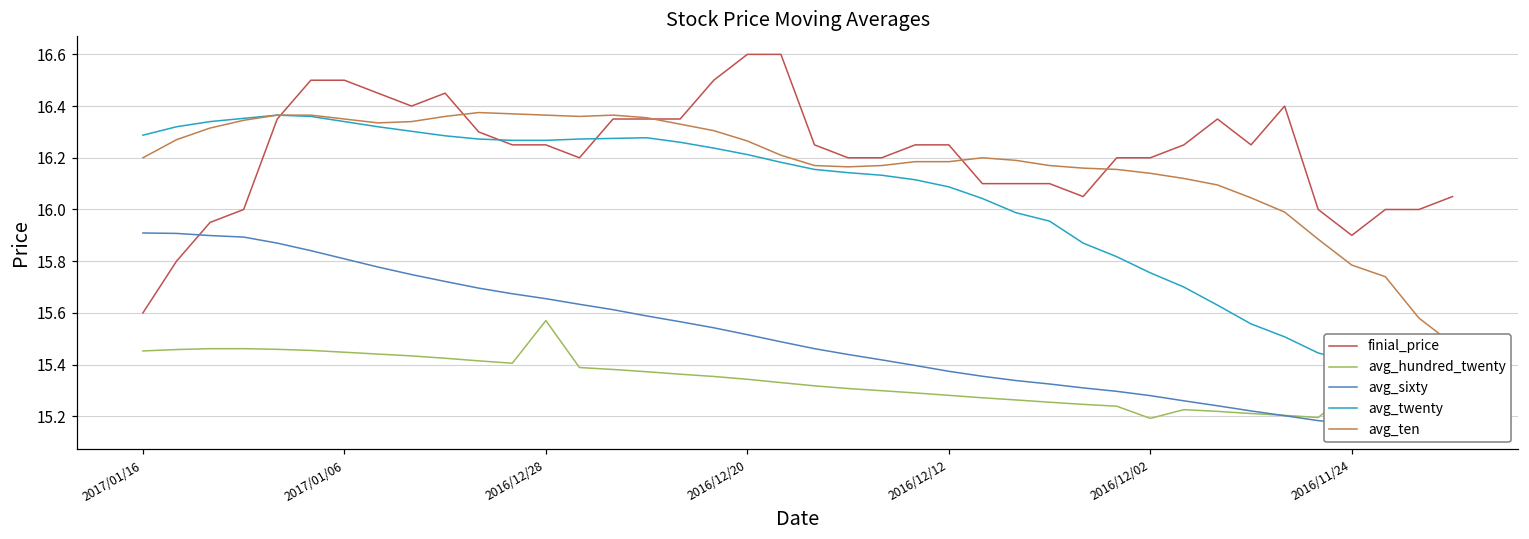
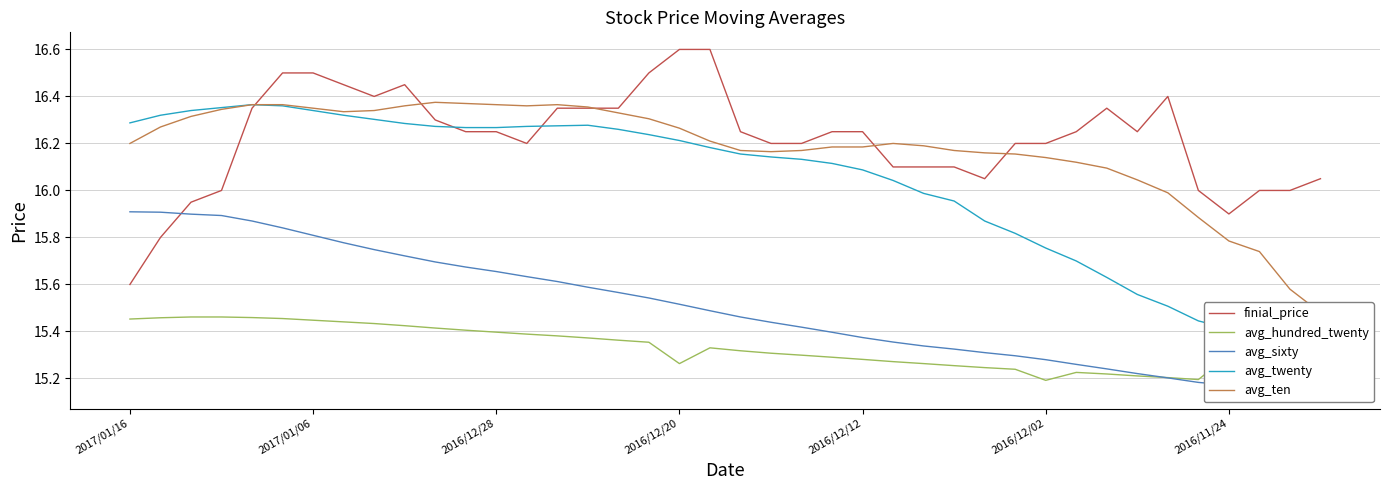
  {
    "avg_hundred_twenty": {
      "2017/01/16": 15.45,
      "2017/01/06": 15.45,
-     "2016/12/28": 15.57,
-     "2016/12/20": 15.34,
+     "2016/12/28": 15.40,
+     "2016/12/20": 15.26,
      "2016/12/12": 15.28,
      "2016/12/02": 15.19
    }
  }
